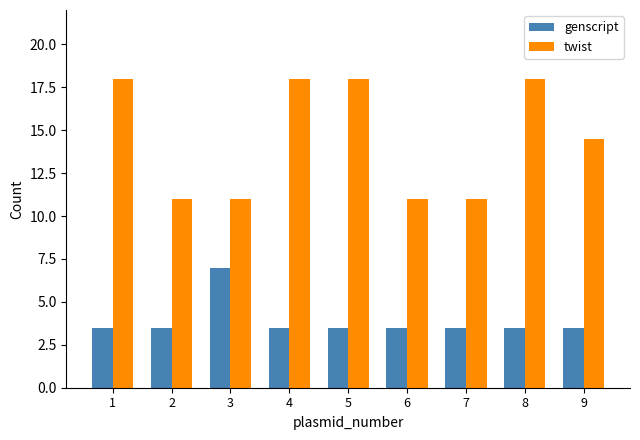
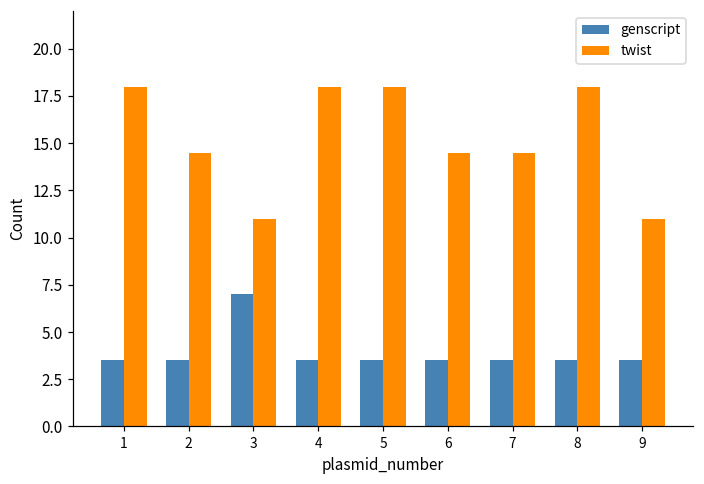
  {
    "genscript": {
      "1": 3.5,
      "2": 3.5,
      "3": 7.0,
      "4": 3.5,
      "5": 3.5,
      "6": 3.5,
      "7": 3.5,
      "8": 3.5,
      "9": 3.5
    },
    "twist": {
      "1": 18.0,
-     "2": 11.0,
+     "2": 14.5,
      "3": 11.0,
      "4": 18.0,
      "5": 18.0,
-     "6": 11.0,
-     "7": 11.0,
+     "6": 14.5,
+     "7": 14.5,
      "8": 18.0,
-     "9": 14.5
+     "9": 11.0
    }
  }
